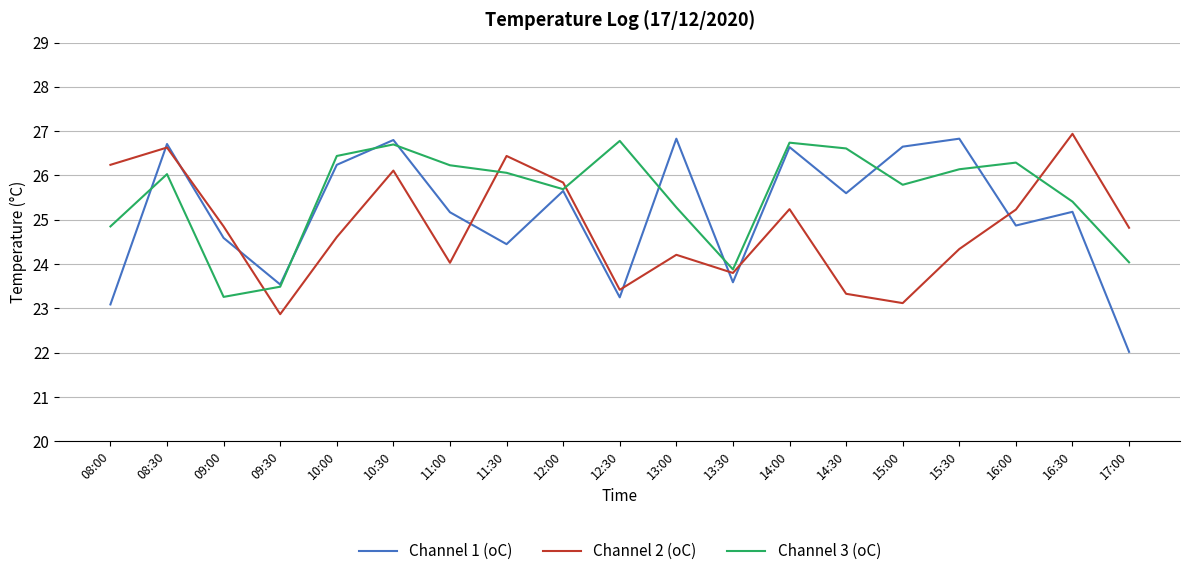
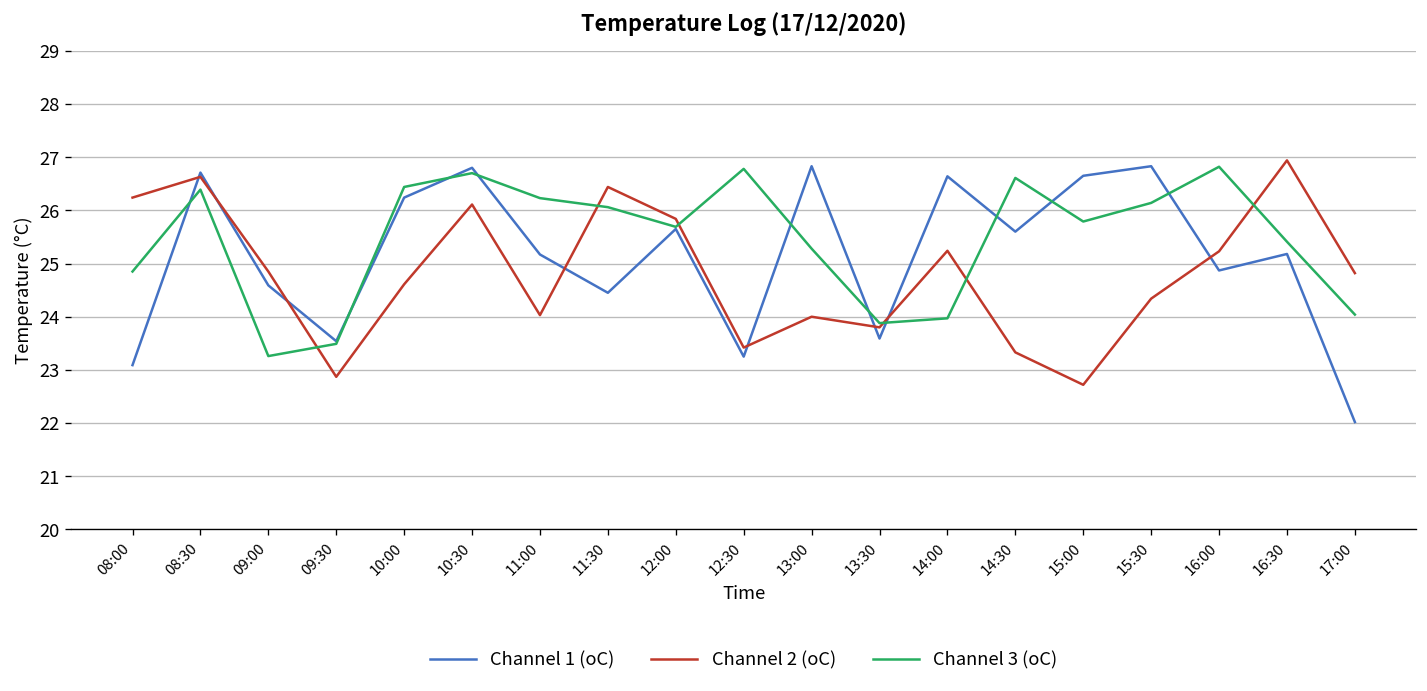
  {
    "Channel 1 (oC)": {
      "08:00": 23.1,
      "08:30": 26.7,
      "09:00": 24.6,
      "10:00": 26.2,
      "10:30": 26.8,
      "11:00": 25.2,
      "11:30": 24.5,
      "12:30": 23.3,
      "13:00": 26.8,
      "13:30": 23.6,
      "14:00": 26.6,
      "14:30": 25.6,
      "15:00": 26.7,
      "15:30": 26.8,
      "16:00": 24.9,
      "16:30": 25.2,
      "17:00": 22.0
    },
    "Channel 2 (oC)": {
      "08:00": 26.2,
      "08:30": 26.6,
      "09:00": 24.9,
      "09:30": 22.9,
      "10:00": 24.6,
      "10:30": 26.1,
      "11:00": 24.0,
      "11:30": 26.4,
      "12:00": 25.8,
      "12:30": 23.4,
-     "13:00": 24.2,
+     "13:00": 24.0,
      "13:30": 23.8,
      "14:00": 25.2,
      "14:30": 23.3,
-     "15:00": 23.1,
+     "15:00": 22.7,
      "15:30": 24.3,
      "16:00": 25.2,
      "16:30": 26.9,
      "17:00": 24.8
    },
    "Channel 3 (oC)": {
      "08:00": 24.9,
-     "08:30": 26.0,
+     "08:30": 26.4,
      "09:00": 23.3,
      "10:00": 26.4,
      "10:30": 26.7,
      "11:00": 26.2,
      "11:30": 26.1,
      "12:30": 26.8,
      "13:00": 25.3,
      "13:30": 23.9,
-     "14:00": 26.7,
+     "14:00": 24.0,
      "14:30": 26.6,
      "15:00": 25.8,
      "15:30": 26.1,
-     "16:00": 26.3,
+     "16:00": 26.8,
      "16:30": 25.4,
      "17:00": 24.0
    }
  }
